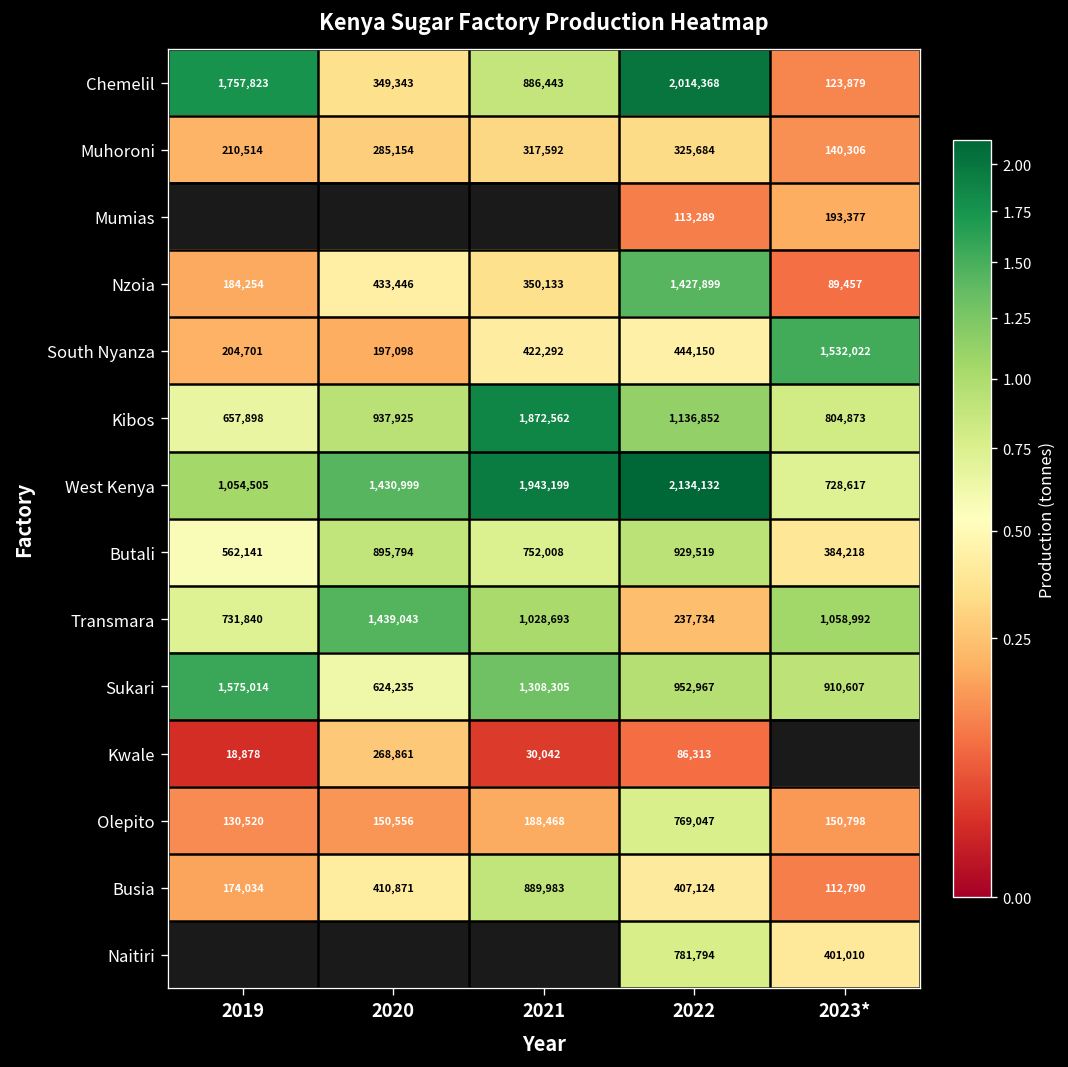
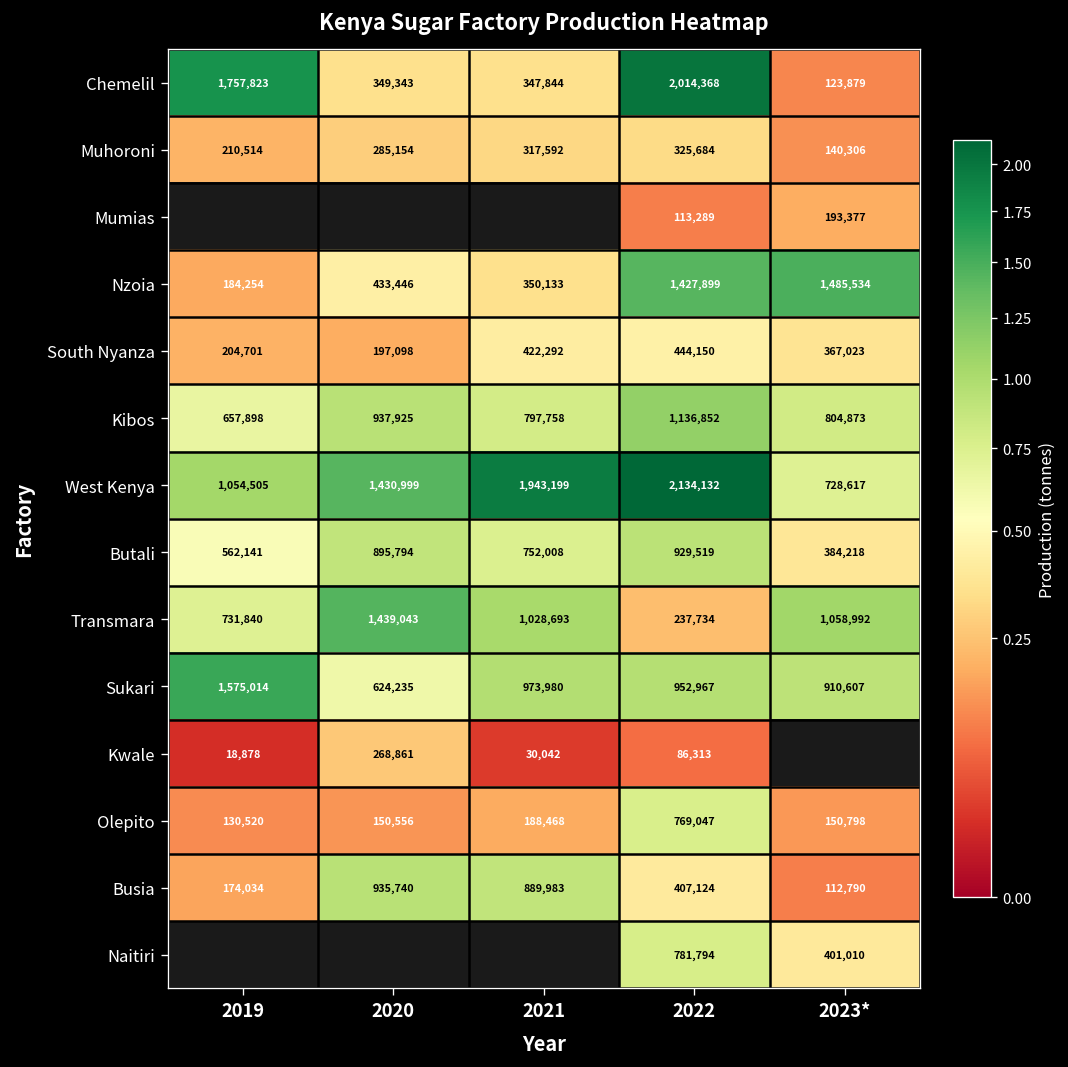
  {
    "Chemelil": {
      "2019": "1,757,823",
      "2020": "349,343",
-     "2021": "886,443",
+     "2021": "347,844",
      "2022": "2,014,368",
      "2023*": "123,879"
    },
    "Muhoroni": {
      "2019": "210,514",
      "2020": "285,154",
      "2021": "317,592",
      "2022": "325,684",
      "2023*": "140,306"
    },
    "Mumias": {
      "2022": "113,289",
      "2023*": "193,377"
    },
    "Nzoia": {
      "2019": "184,254",
      "2020": "433,446",
      "2021": "350,133",
      "2022": "1,427,899",
-     "2023*": "89,457"
+     "2023*": "1,485,534"
    },
    "South Nyanza": {
      "2019": "204,701",
      "2020": "197,098",
      "2021": "422,292",
      "2022": "444,150",
-     "2023*": "1,532,022"
+     "2023*": "367,023"
    },
    "Kibos": {
      "2019": "657,898",
      "2020": "937,925",
-     "2021": "1,872,562",
+     "2021": "797,758",
      "2022": "1,136,852",
      "2023*": "804,873"
    },
    "West Kenya": {
      "2019": "1,054,505",
      "2020": "1,430,999",
      "2021": "1,943,199",
      "2022": "2,134,132",
      "2023*": "728,617"
    },
    "Butali": {
      "2019": "562,141",
      "2020": "895,794",
      "2021": "752,008",
      "2022": "929,519",
      "2023*": "384,218"
    },
    "Transmara": {
      "2019": "731,840",
      "2020": "1,439,043",
      "2021": "1,028,693",
      "2022": "237,734",
      "2023*": "1,058,992"
    },
    "Sukari": {
      "2019": "1,575,014",
      "2020": "624,235",
-     "2021": "1,308,305",
+     "2021": "973,980",
      "2022": "952,967",
      "2023*": "910,607"
    },
    "Kwale": {
      "2019": "18,878",
      "2020": "268,861",
      "2021": "30,042",
      "2022": "86,313"
    },
    "Olepito": {
      "2019": "130,520",
      "2020": "150,556",
      "2021": "188,468",
      "2022": "769,047",
      "2023*": "150,798"
    },
    "Busia": {
      "2019": "174,034",
-     "2020": "410,871",
+     "2020": "935,740",
      "2021": "889,983",
      "2022": "407,124",
      "2023*": "112,790"
    },
    "Naitiri": {
      "2022": "781,794",
      "2023*": "401,010"
    }
  }
